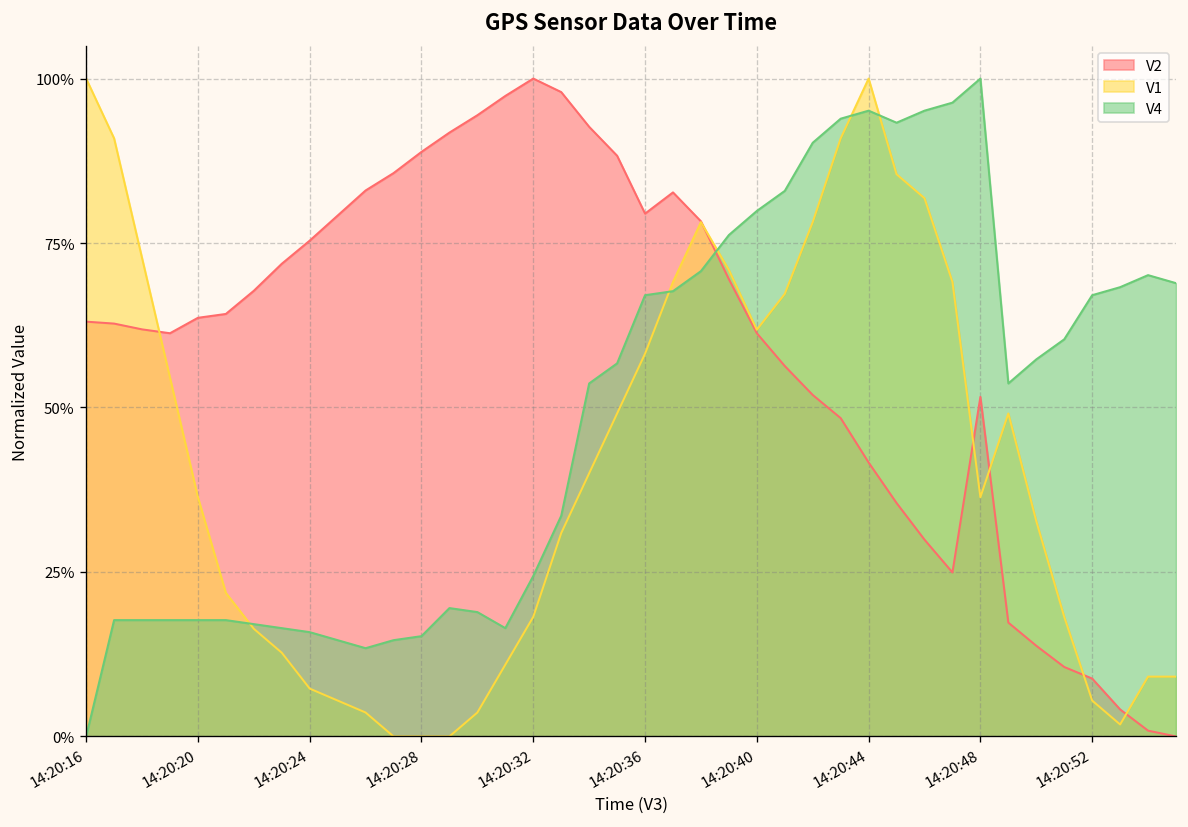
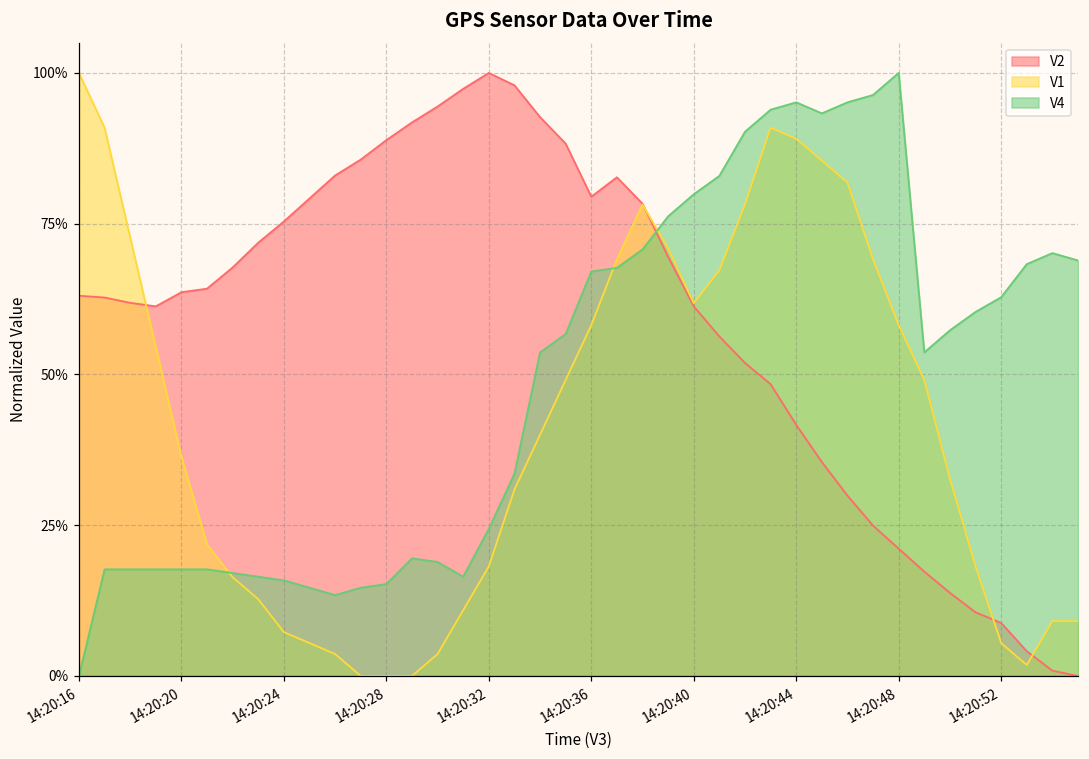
  {
    "V2": {
      "14:20:16": "63%",
      "14:20:20": "64%",
      "14:20:24": "75%",
      "14:20:28": "89%",
      "14:20:32": "100%",
      "14:20:36": "79%",
      "14:20:40": "61%",
      "14:20:44": "42%",
-     "14:20:48": "52%",
+     "14:20:48": "21%",
      "14:20:52": "9%"
    },
    "V1": {
      "14:20:16": "100%",
      "14:20:20": "36%",
      "14:20:24": "7%",
      "14:20:28": "0%",
      "14:20:32": "18%",
      "14:20:36": "58%",
      "14:20:40": "62%",
-     "14:20:44": "100%",
-     "14:20:48": "36%",
+     "14:20:44": "89%",
+     "14:20:48": "58%",
      "14:20:52": "5%"
    },
    "V4": {
      "14:20:16": "0%",
      "14:20:20": "18%",
      "14:20:24": "16%",
      "14:20:28": "15%",
      "14:20:32": "24%",
      "14:20:36": "67%",
      "14:20:40": "80%",
      "14:20:44": "95%",
      "14:20:48": "100%",
-     "14:20:52": "67%"
+     "14:20:52": "63%"
    }
  }
